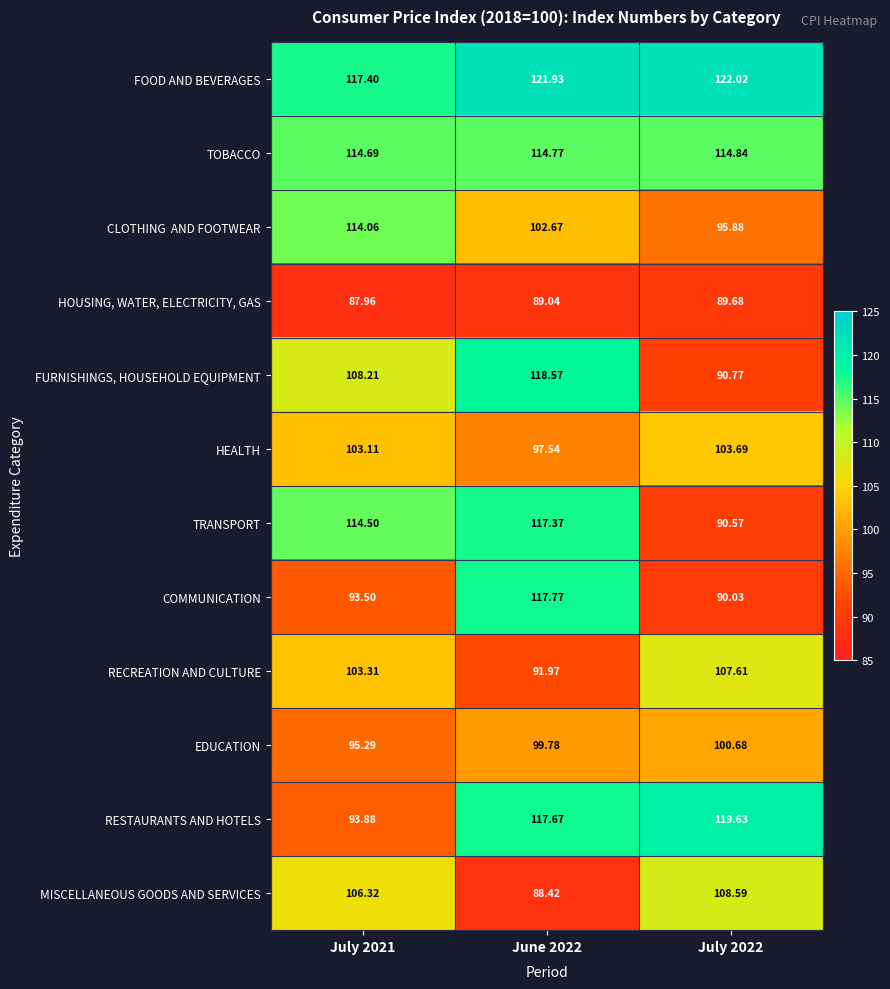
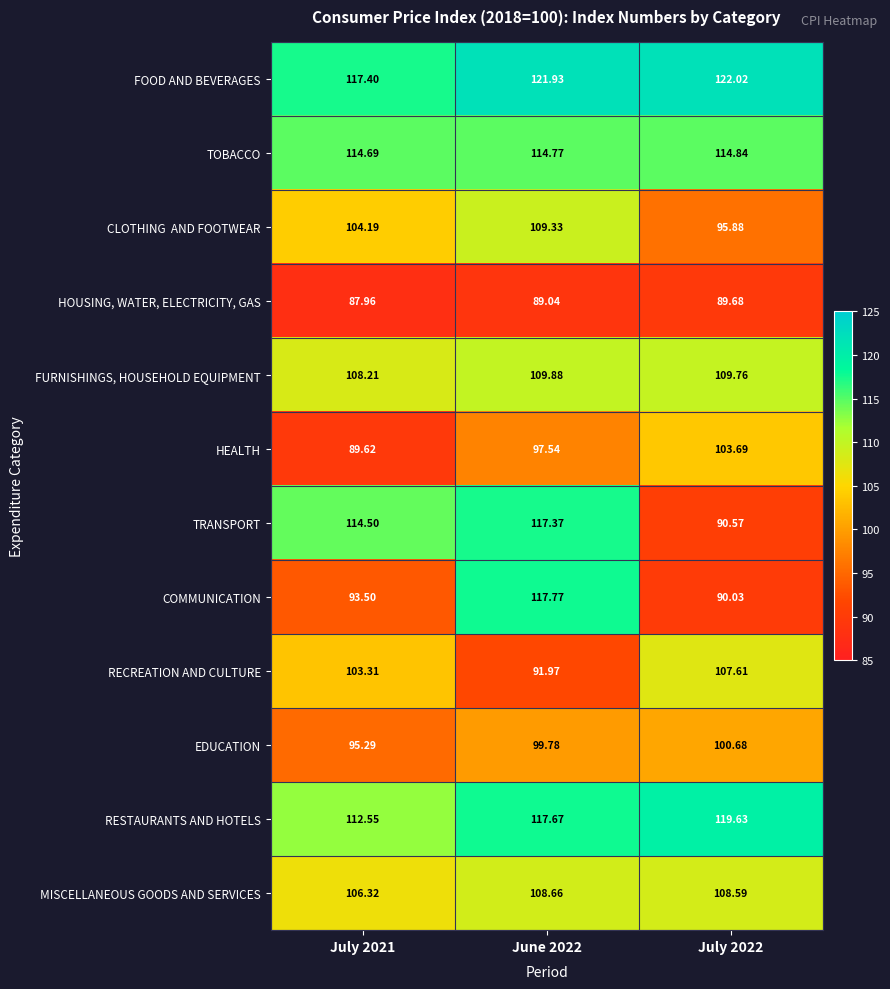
  {
    "FOOD AND BEVERAGES": {
      "July 2021": 117.40,
      "June 2022": 121.93,
      "July 2022": 122.02
    },
    "TOBACCO": {
      "July 2021": 114.69,
      "June 2022": 114.77,
      "July 2022": 114.84
    },
    "CLOTHING AND FOOTWEAR": {
-     "July 2021": 114.06,
-     "June 2022": 102.67,
+     "July 2021": 104.19,
+     "June 2022": 109.33,
      "July 2022": 95.88
    },
    "HOUSING, WATER, ELECTRICITY, GAS": {
      "July 2021": 87.96,
      "June 2022": 89.04,
      "July 2022": 89.68
    },
    "FURNISHINGS, HOUSEHOLD EQUIPMENT": {
      "July 2021": 108.21,
-     "June 2022": 118.57,
-     "July 2022": 90.77
+     "June 2022": 109.88,
+     "July 2022": 109.76
    },
    "HEALTH": {
-     "July 2021": 103.11,
+     "July 2021": 89.62,
      "June 2022": 97.54,
      "July 2022": 103.69
    },
    "TRANSPORT": {
      "July 2021": 114.50,
      "June 2022": 117.37,
      "July 2022": 90.57
    },
    "COMMUNICATION": {
      "July 2021": 93.50,
      "June 2022": 117.77,
      "July 2022": 90.03
    },
    "RECREATION AND CULTURE": {
      "July 2021": 103.31,
      "June 2022": 91.97,
      "July 2022": 107.61
    },
    "EDUCATION": {
      "July 2021": 95.29,
      "June 2022": 99.78,
      "July 2022": 100.68
    },
    "RESTAURANTS AND HOTELS": {
-     "July 2021": 93.88,
+     "July 2021": 112.55,
      "June 2022": 117.67,
      "July 2022": 119.63
    },
    "MISCELLANEOUS GOODS AND SERVICES": {
      "July 2021": 106.32,
-     "June 2022": 88.42,
+     "June 2022": 108.66,
      "July 2022": 108.59
    }
  }
